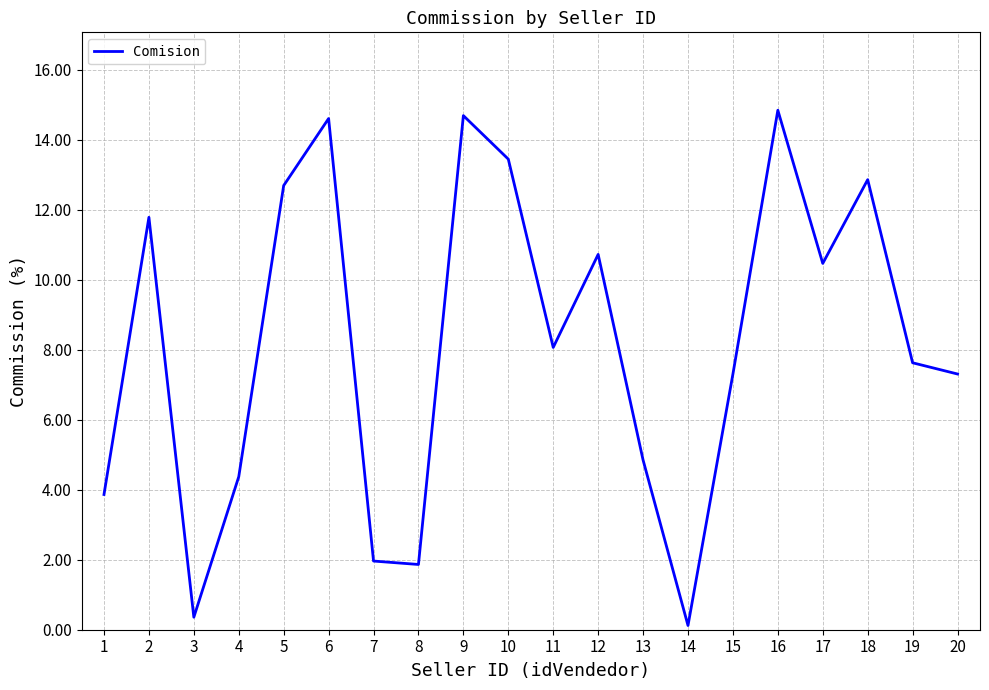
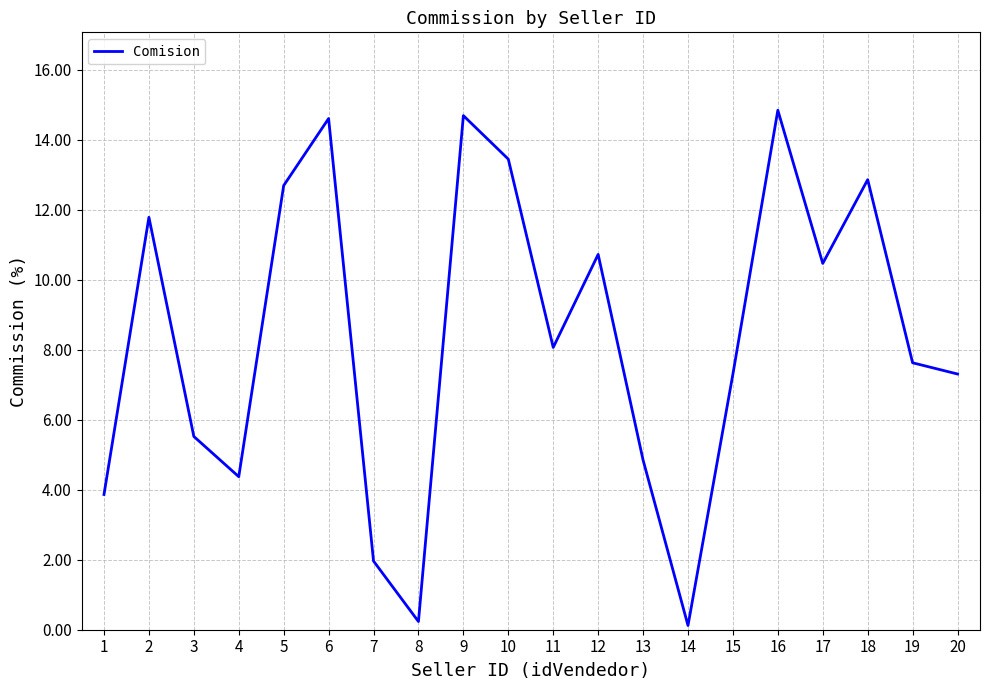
  {
    "1": 3.9,
    "2": 11.8,
-   "3": 0.4,
+   "3": 5.5,
    "4": 4.4,
    "5": 12.7,
    "6": 14.6,
    "7": 2.0,
-   "8": 1.9,
+   "8": 0.2,
    "9": 14.7,
    "10": 13.4,
    "11": 8.1,
    "12": 10.7,
    "13": 4.8,
    "14": 0.1,
    "15": 7.3,
    "16": 14.8,
    "17": 10.5,
    "18": 12.9,
    "19": 7.6,
    "20": 7.3
  }
